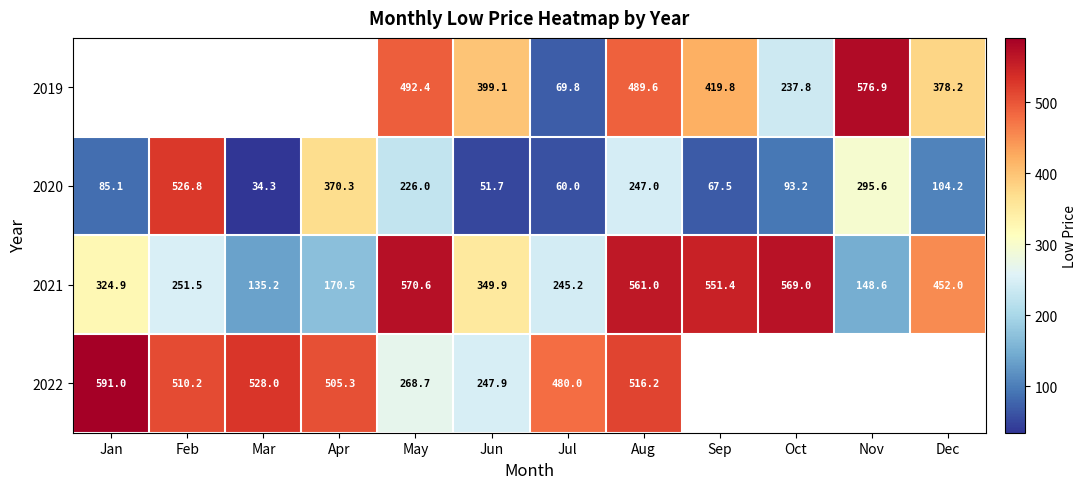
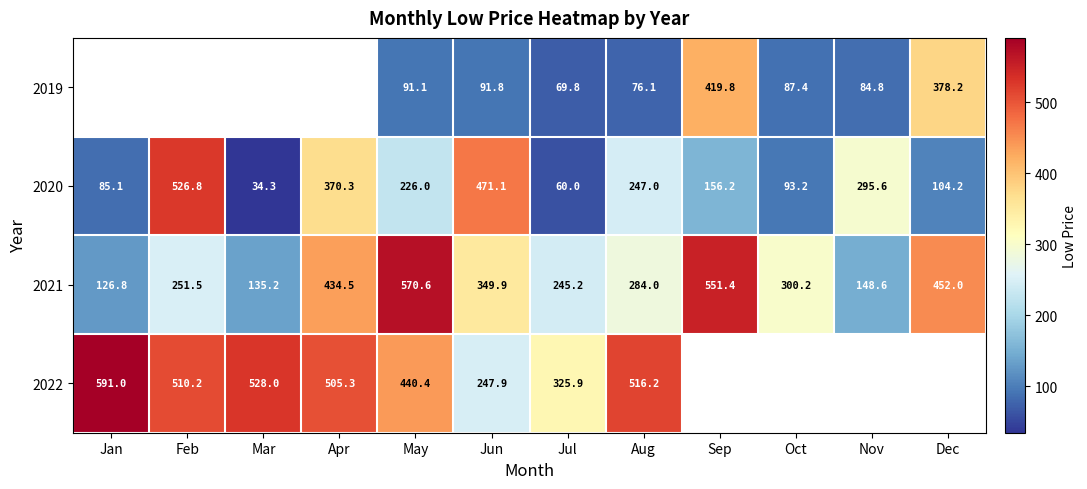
  {
    "2019": {
-     "May": 492.4,
-     "Jun": 399.1,
+     "May": 91.1,
+     "Jun": 91.8,
      "Jul": 69.8,
-     "Aug": 489.6,
+     "Aug": 76.1,
      "Sep": 419.8,
-     "Oct": 237.8,
-     "Nov": 576.9,
+     "Oct": 87.4,
+     "Nov": 84.8,
      "Dec": 378.2
    },
    "2020": {
      "Jan": 85.1,
      "Feb": 526.8,
      "Mar": 34.3,
      "Apr": 370.3,
      "May": 226.0,
-     "Jun": 51.7,
+     "Jun": 471.1,
      "Jul": 60.0,
      "Aug": 247.0,
-     "Sep": 67.5,
+     "Sep": 156.2,
      "Oct": 93.2,
      "Nov": 295.6,
      "Dec": 104.2
    },
    "2021": {
-     "Jan": 324.9,
+     "Jan": 126.8,
      "Feb": 251.5,
      "Mar": 135.2,
-     "Apr": 170.5,
+     "Apr": 434.5,
      "May": 570.6,
      "Jun": 349.9,
      "Jul": 245.2,
-     "Aug": 561.0,
+     "Aug": 284.0,
      "Sep": 551.4,
-     "Oct": 569.0,
+     "Oct": 300.2,
      "Nov": 148.6,
      "Dec": 452.0
    },
    "2022": {
      "Jan": 591.0,
      "Feb": 510.2,
      "Mar": 528.0,
      "Apr": 505.3,
-     "May": 268.7,
+     "May": 440.4,
      "Jun": 247.9,
-     "Jul": 480.0,
+     "Jul": 325.9,
      "Aug": 516.2
    }
  }
